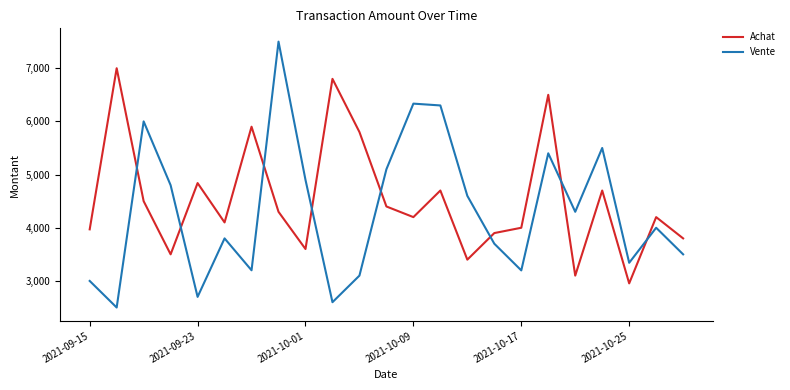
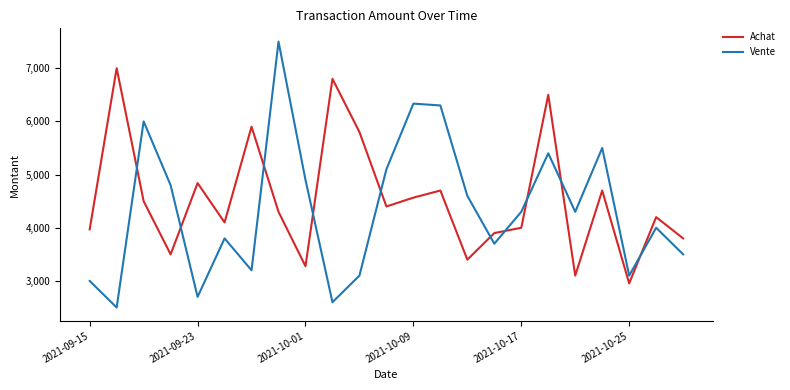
  {
    "Achat": {
      "2021-09-15": "4,000",
      "2021-09-23": "4,800",
-     "2021-10-01": "3,600",
-     "2021-10-09": "4,200",
+     "2021-10-01": "3,300",
+     "2021-10-09": "4,600",
      "2021-10-17": "4,000",
      "2021-10-25": "3,000"
    },
    "Vente": {
      "2021-09-15": "3,000",
      "2021-09-23": "2,700",
      "2021-10-01": "4,900",
      "2021-10-09": "6,300",
-     "2021-10-17": "3,200",
-     "2021-10-25": "3,300"
+     "2021-10-17": "4,300",
+     "2021-10-25": "3,100"
    }
  }
